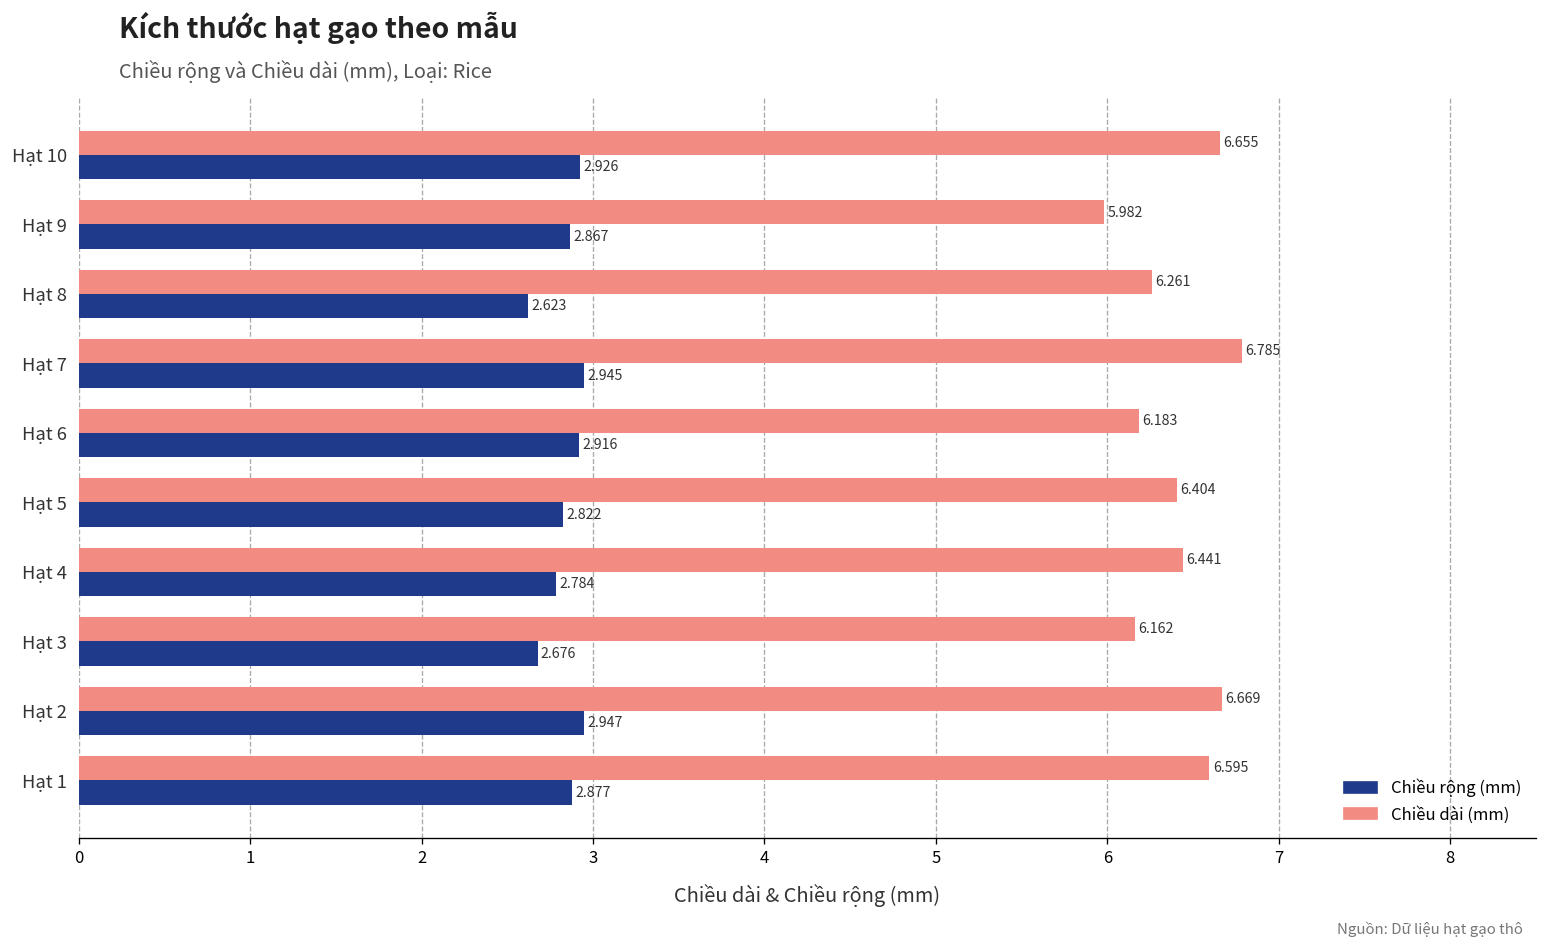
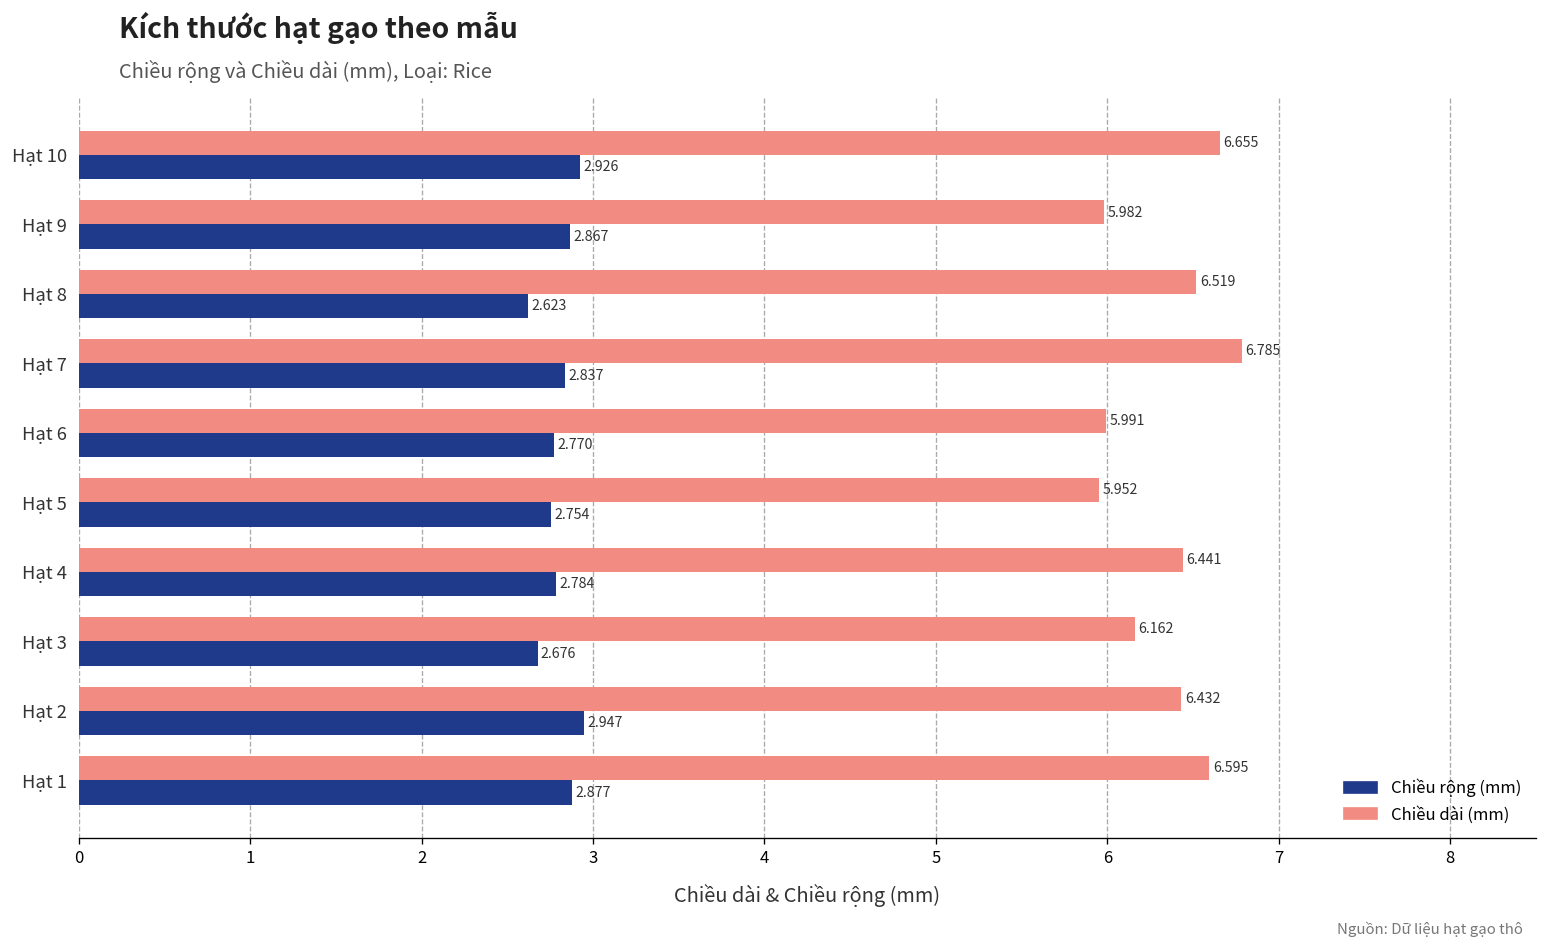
  {
    "Chiều rộng (mm)": {
      "Hạt 10": 2.926,
      "Hạt 9": 2.867,
      "Hạt 8": 2.623,
-     "Hạt 7": 2.945,
-     "Hạt 6": 2.916,
-     "Hạt 5": 2.822,
+     "Hạt 7": 2.837,
+     "Hạt 6": 2.770,
+     "Hạt 5": 2.754,
      "Hạt 4": 2.784,
      "Hạt 3": 2.676,
      "Hạt 2": 2.947,
      "Hạt 1": 2.877
    },
    "Chiều dài (mm)": {
      "Hạt 10": 6.655,
      "Hạt 9": 5.982,
-     "Hạt 8": 6.261,
+     "Hạt 8": 6.519,
      "Hạt 7": 6.785,
-     "Hạt 6": 6.183,
-     "Hạt 5": 6.404,
+     "Hạt 6": 5.991,
+     "Hạt 5": 5.952,
      "Hạt 4": 6.441,
      "Hạt 3": 6.162,
-     "Hạt 2": 6.669,
+     "Hạt 2": 6.432,
      "Hạt 1": 6.595
    }
  }
